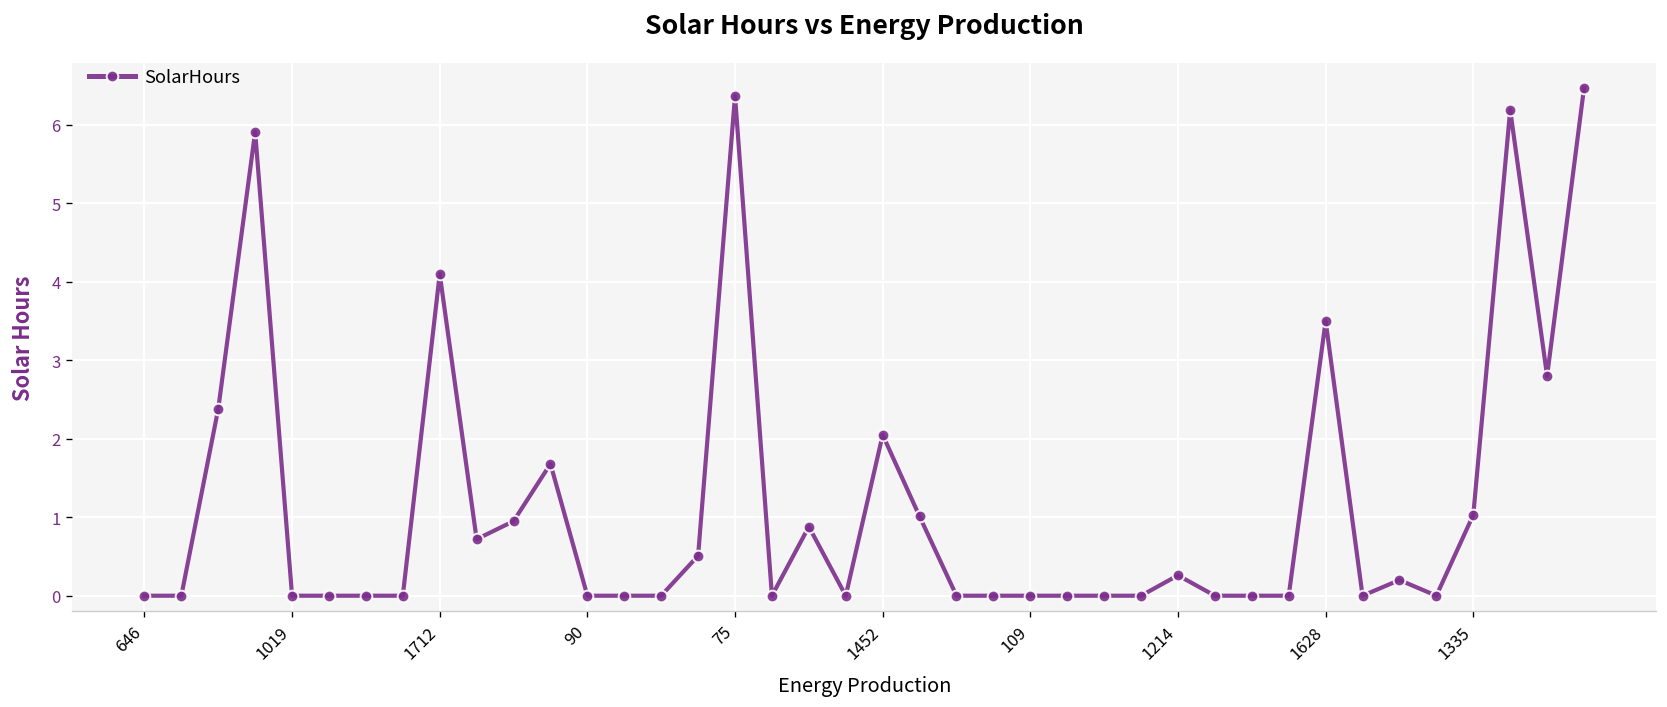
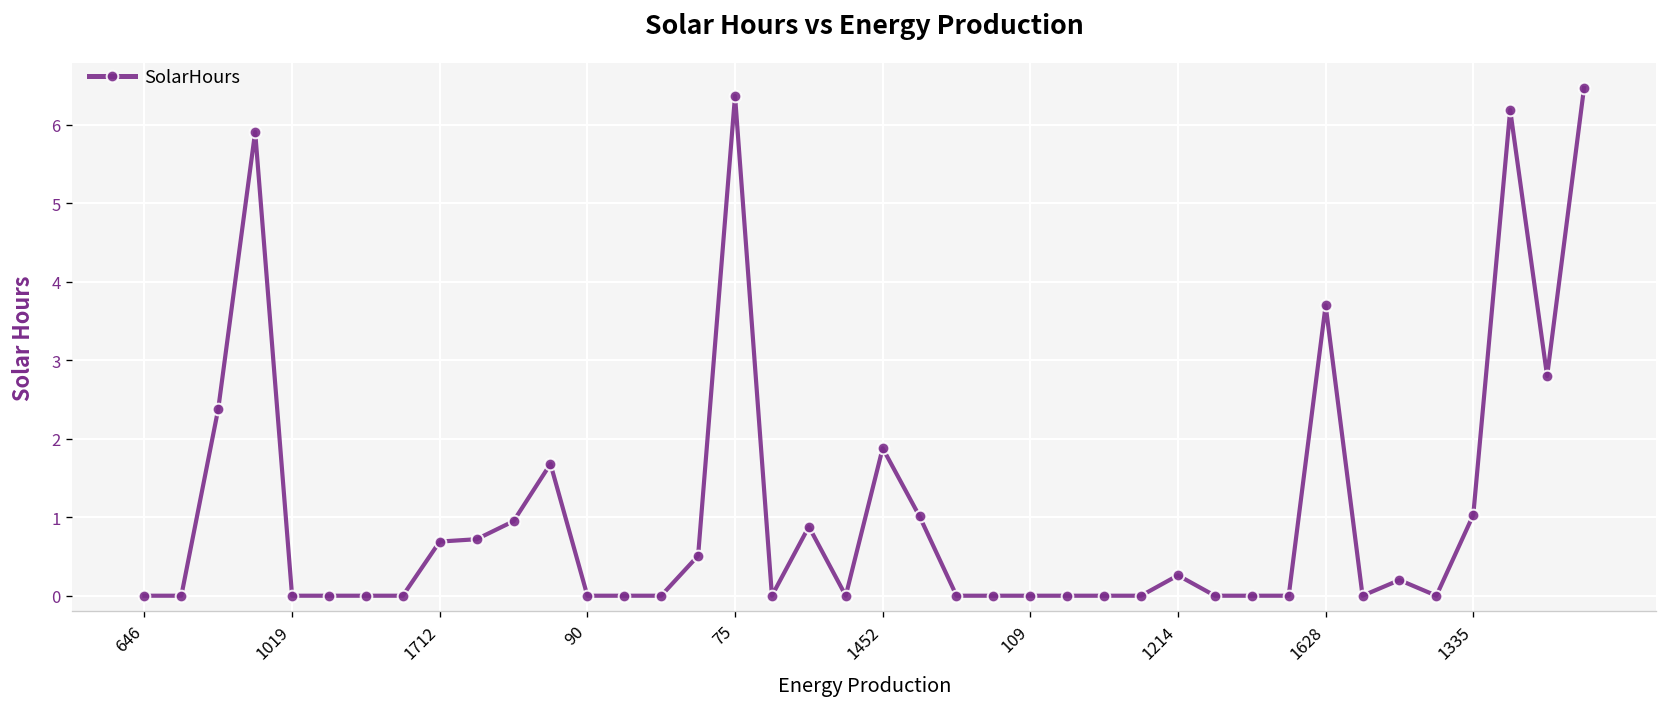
  {
    "646": 0.0,
    "1019": 0.0,
-   "1712": 4.1,
+   "1712": 0.7,
    "90": 0.0,
    "75": 6.4,
-   "1452": 2.1,
+   "1452": 1.9,
    "109": 0.0,
    "1214": 0.3,
-   "1628": 3.5,
+   "1628": 3.7,
    "1335": 1.0
  }
